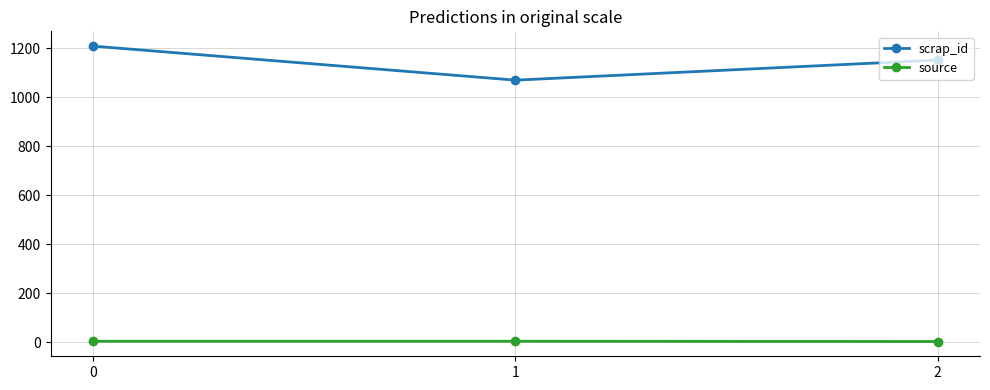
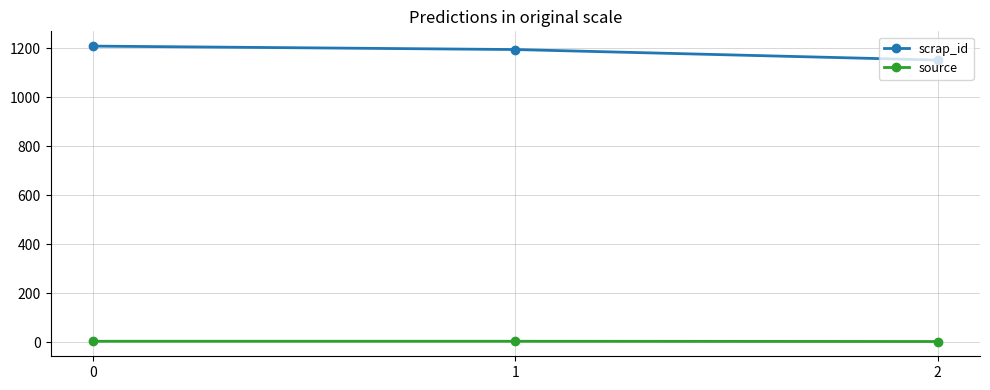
  {
    "scrap_id": {
      "0": 1210,
-     "1": 1070
+     "1": 1200
    },
    "source": {
      "0": 0,
      "1": 0,
      "2": 0
    }
  }
